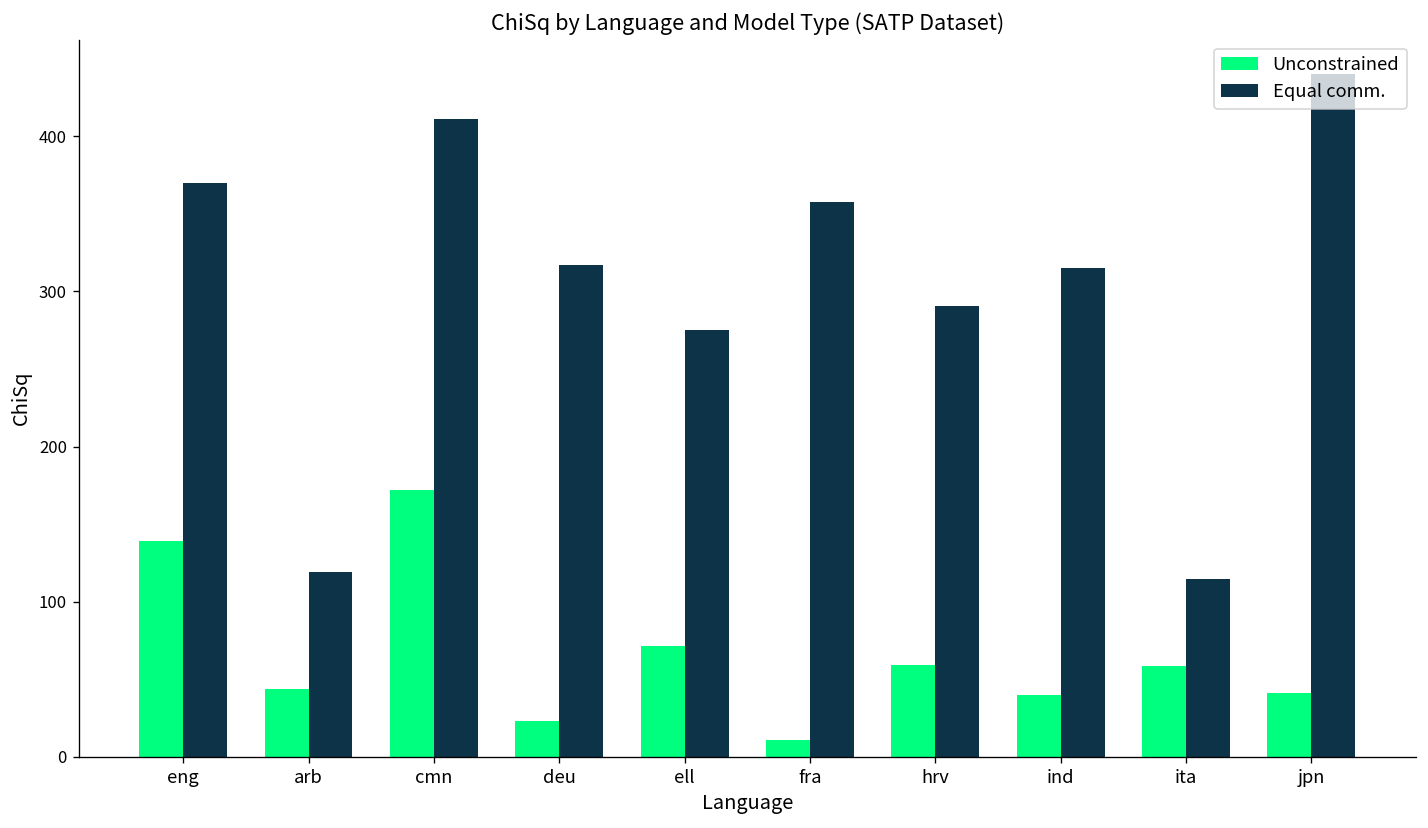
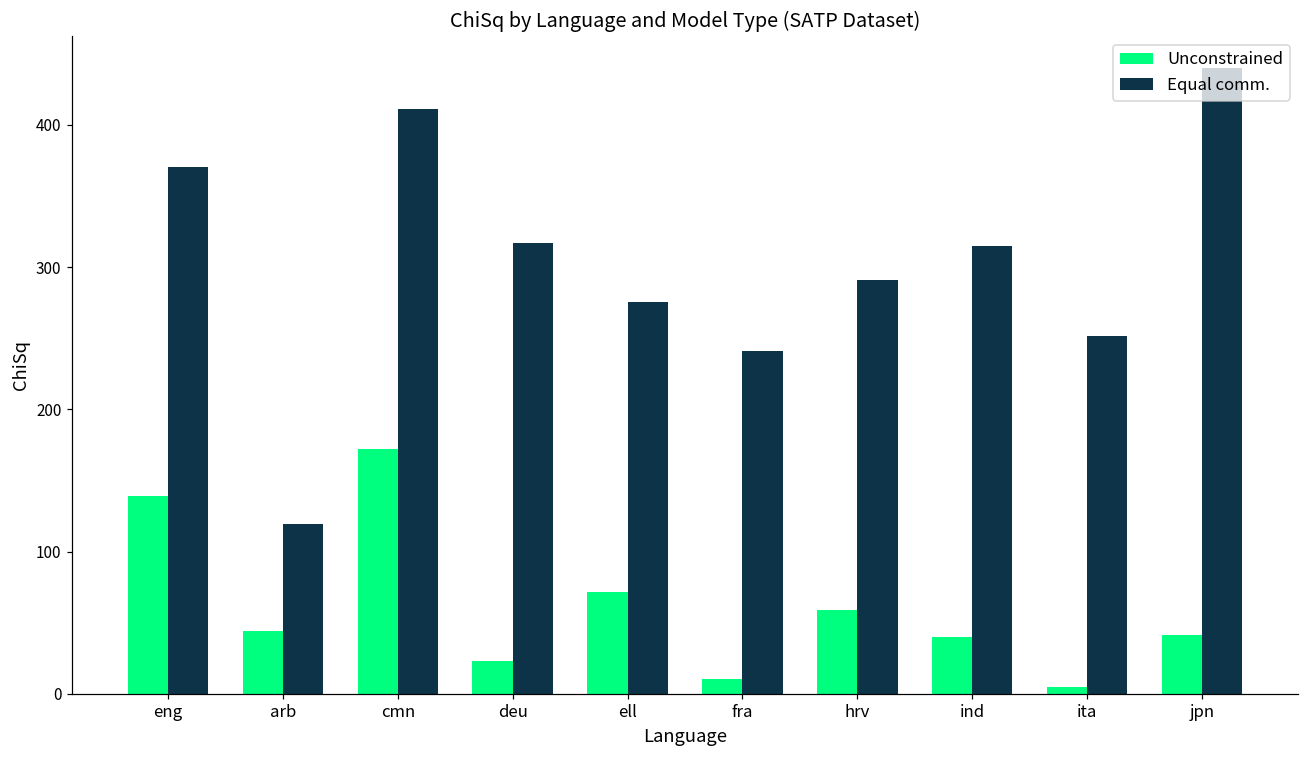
  {
    "Unconstrained": {
      "eng": 139,
      "arb": 44,
      "cmn": 172,
      "deu": 23,
      "ell": 71,
      "fra": 11,
      "hrv": 59,
      "ind": 40,
-     "ita": 58,
+     "ita": 5,
      "jpn": 41
    },
    "Equal comm.": {
      "eng": 370,
      "arb": 119,
      "cmn": 411,
      "deu": 317,
      "ell": 275,
-     "fra": 357,
+     "fra": 241,
      "hrv": 291,
      "ind": 315,
-     "ita": 114
+     "ita": 251
    }
  }
